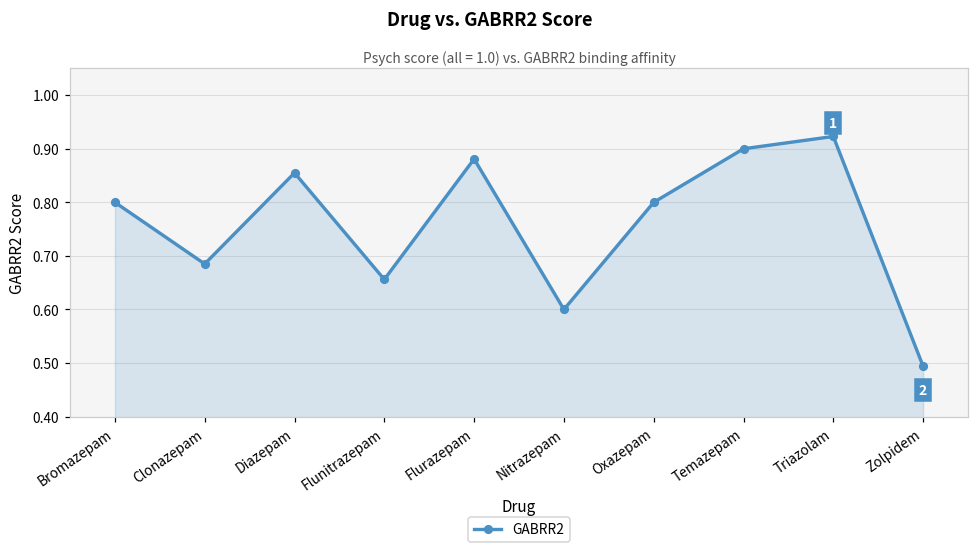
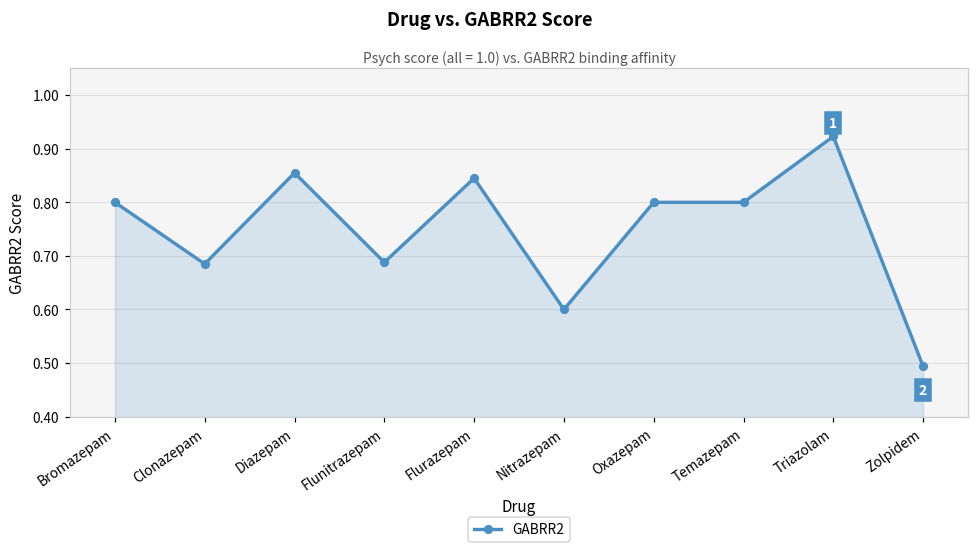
  {
    "Bromazepam": 0.80,
    "Clonazepam": 0.69,
    "Diazepam": 0.86,
-   "Flunitrazepam": 0.66,
-   "Flurazepam": 0.88,
+   "Flunitrazepam": 0.69,
+   "Flurazepam": 0.85,
    "Nitrazepam": 0.60,
    "Oxazepam": 0.80,
-   "Temazepam": 0.9
+   "Temazepam": 0.8
  }
